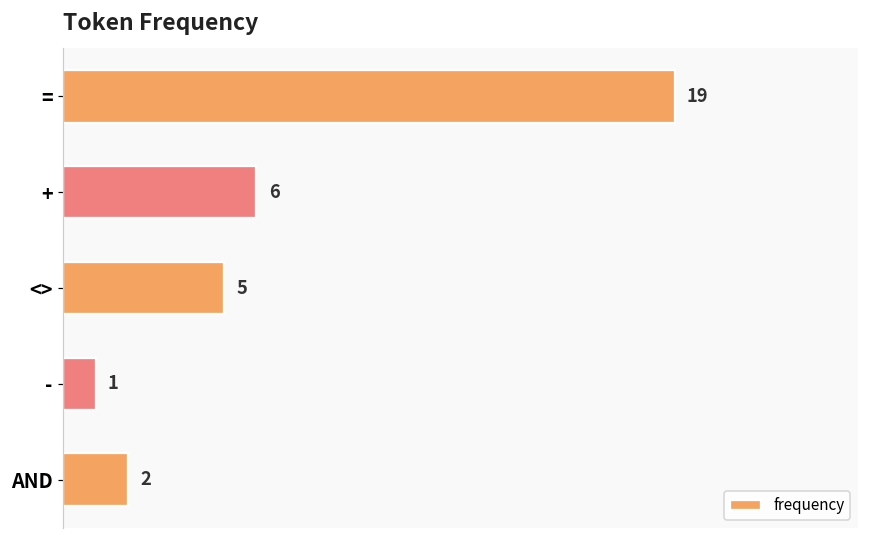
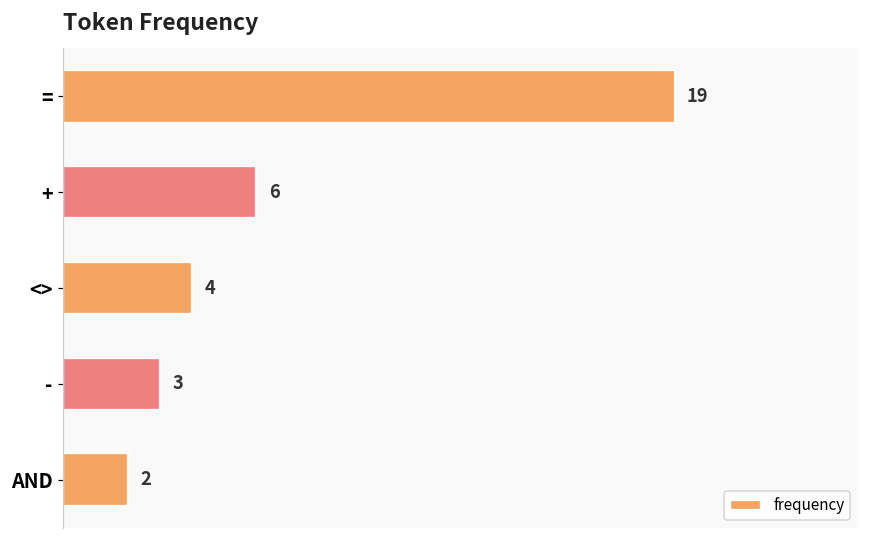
  {
    "=": 19,
    "+": 6,
-   "<>": 5,
-   "-": 1,
+   "<>": 4,
+   "-": 3,
    "AND": 2
  }
